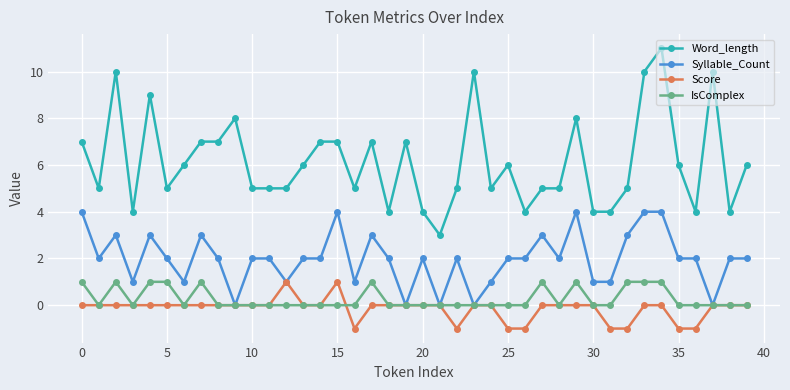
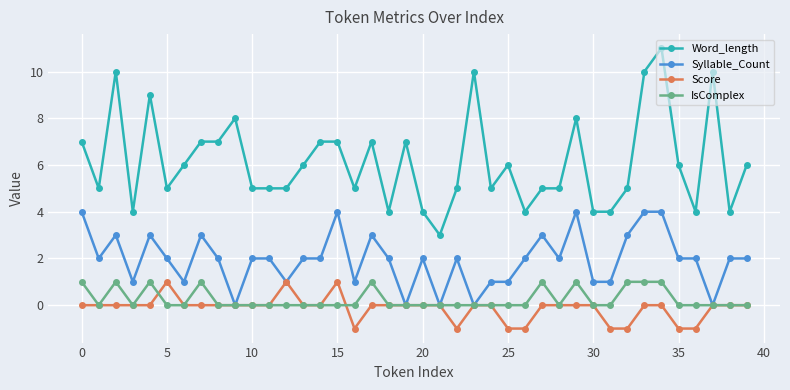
  {
    "Word_length": {
      "0": 7,
      "5": 5,
      "10": 5,
      "15": 7,
      "20": 4,
      "25": 6,
      "30": 4,
      "35": 6
    },
    "Syllable_Count": {
      "0": 4,
      "5": 2,
      "10": 2,
      "15": 4,
      "20": 2,
-     "25": 2,
+     "25": 1,
      "30": 1,
      "35": 2
    },
    "Score": {
      "0": 0,
-     "5": 0,
+     "5": 1,
      "15": 1,
      "25": -1,
      "35": -1
    },
    "IsComplex": {
      "0": 1,
-     "5": 1,
+     "5": 0,
      "15": 0,
      "25": 0,
      "35": 0
    }
  }
